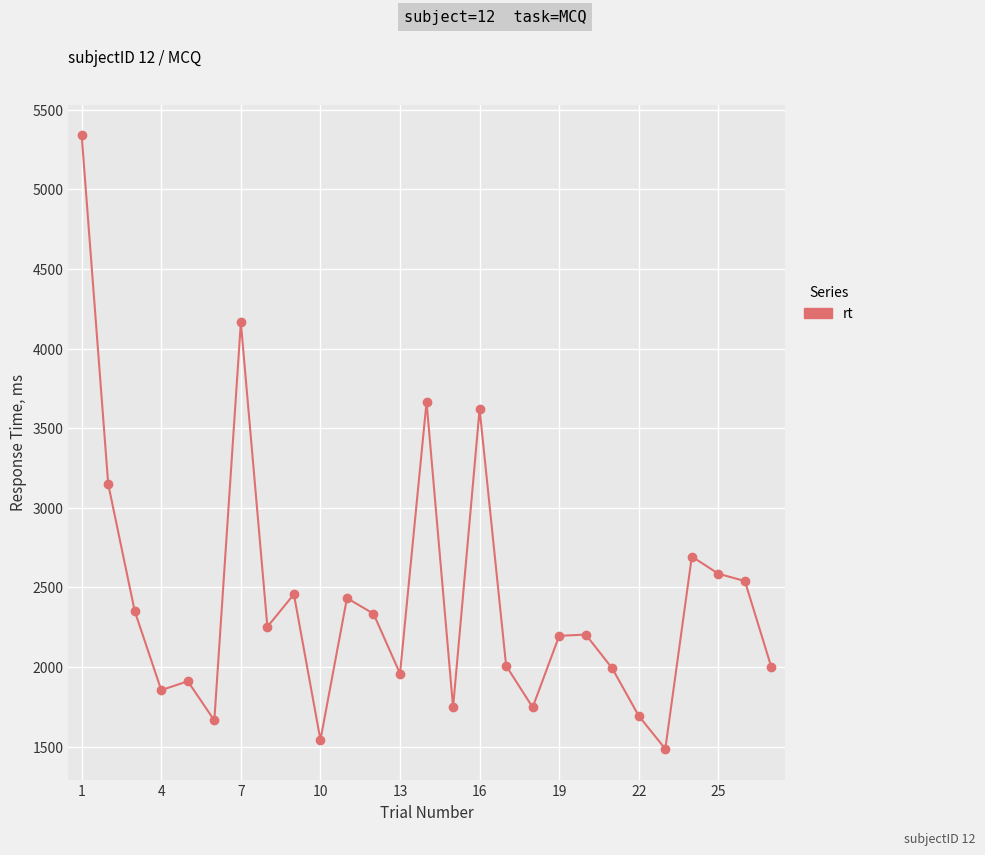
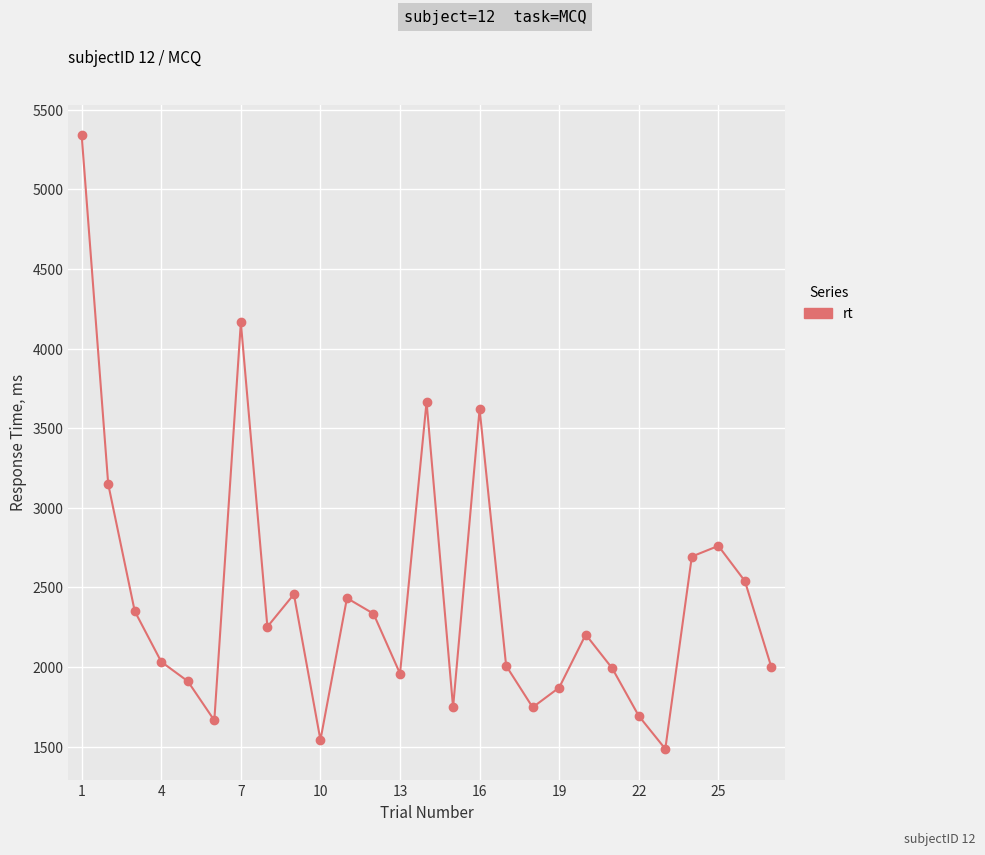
  {
    "1": 5340,
-   "4": 1860,
+   "4": 2030,
    "7": 4160,
    "10": 1540,
    "13": 1960,
    "16": 3620,
-   "19": 2200,
+   "19": 1870,
    "22": 1690,
-   "25": 2590
+   "25": 2760
  }
